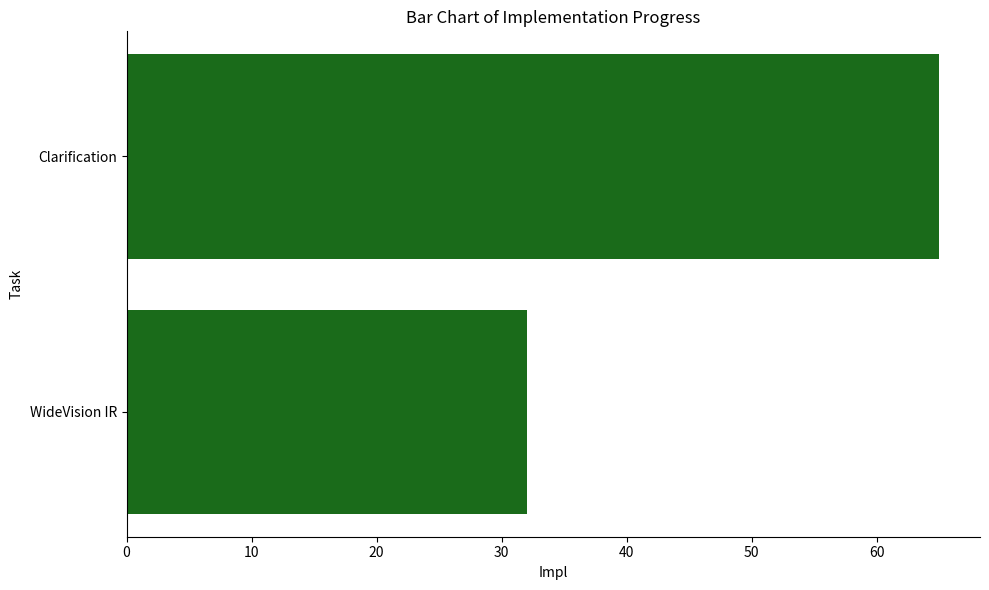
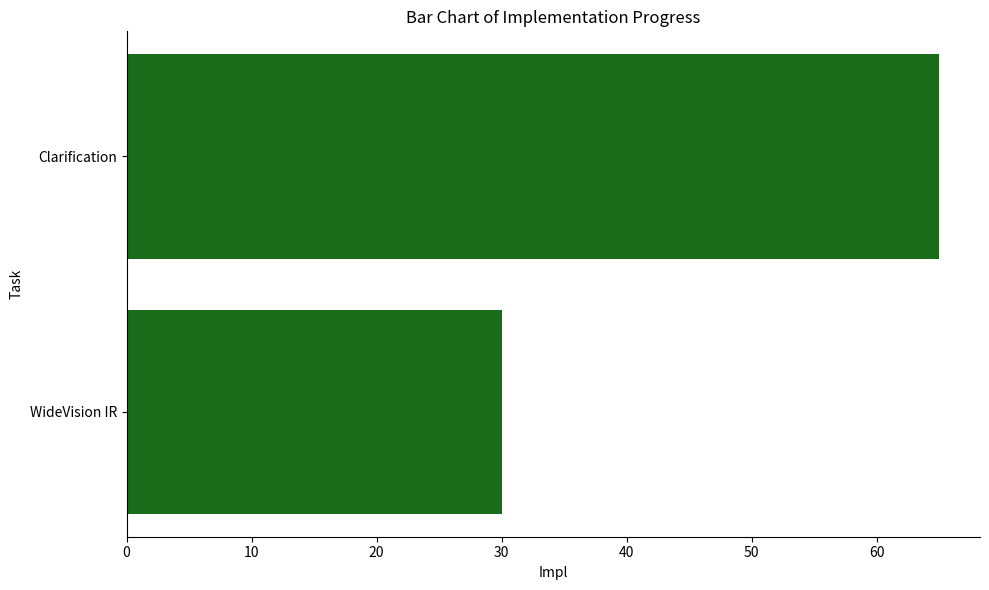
  {
    "Clarification": 65,
-   "WideVision IR": 32
+   "WideVision IR": 30
  }
